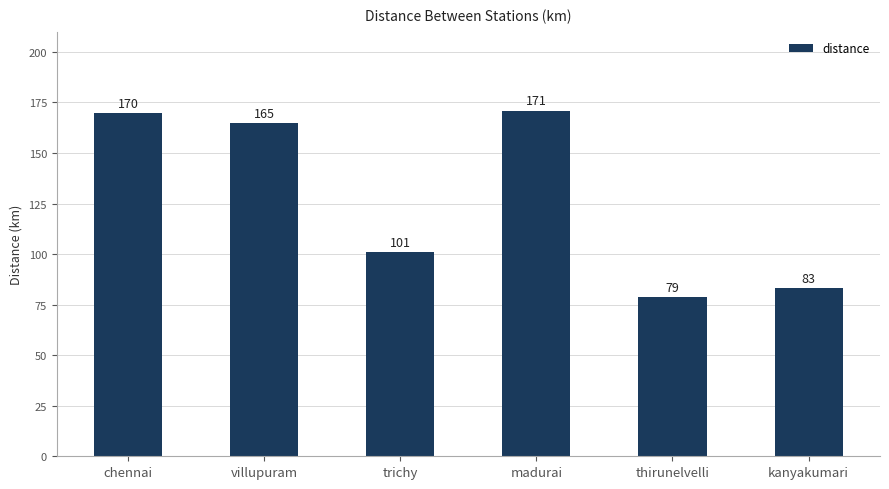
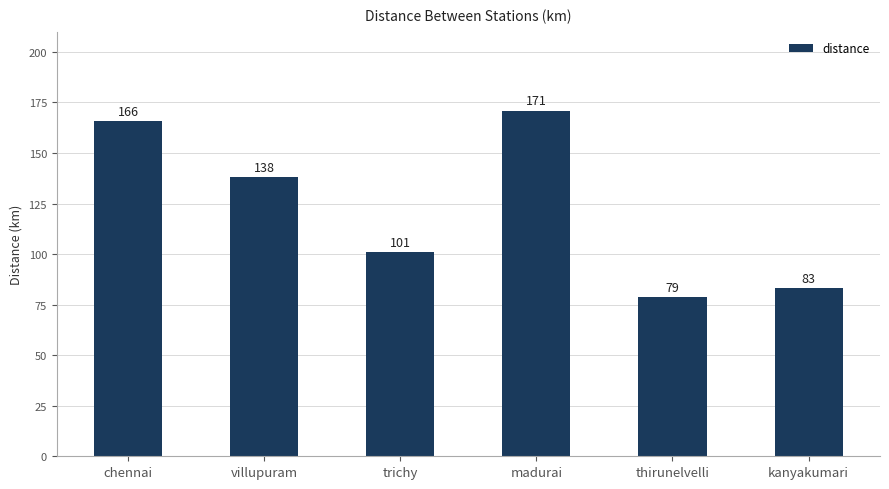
  {
-   "chennai": 170,
-   "villupuram": 165,
+   "chennai": 166,
+   "villupuram": 138,
    "trichy": 101,
    "madurai": 171,
    "thirunelvelli": 79,
    "kanyakumari": 83
  }
